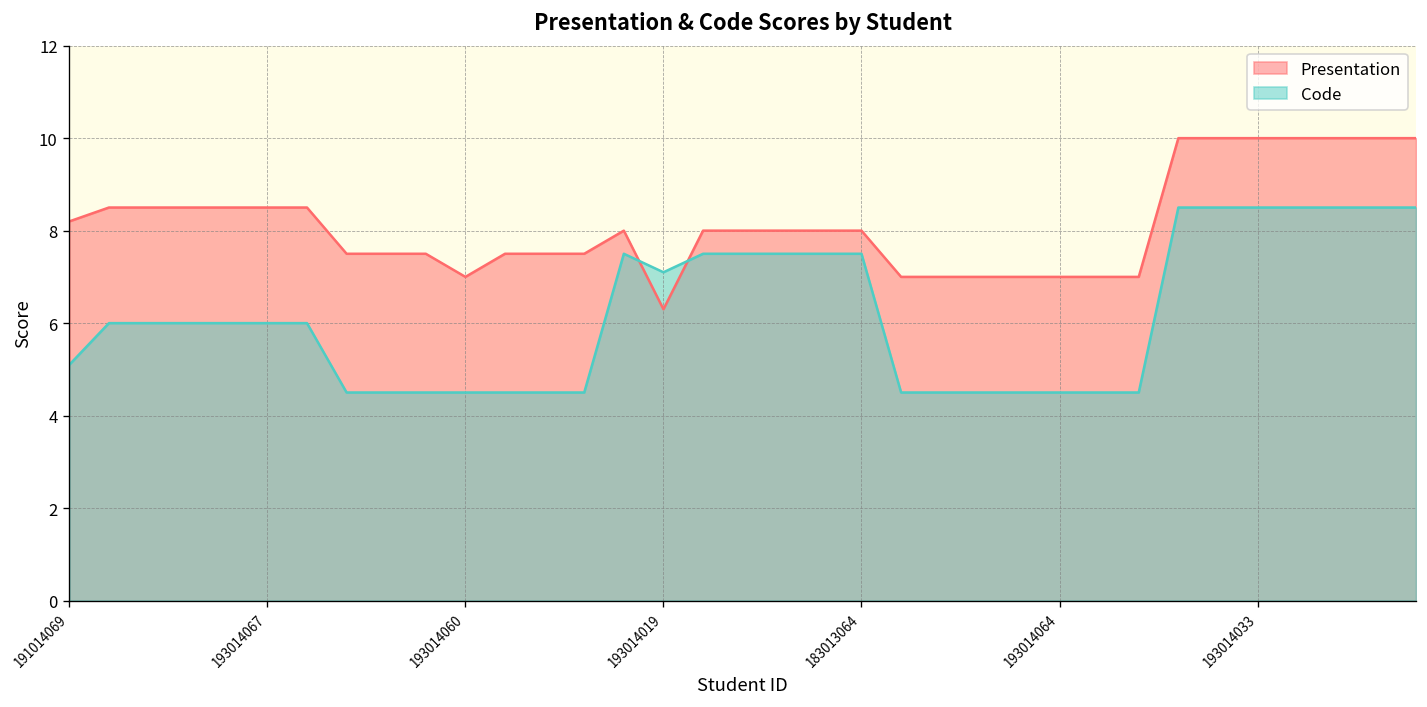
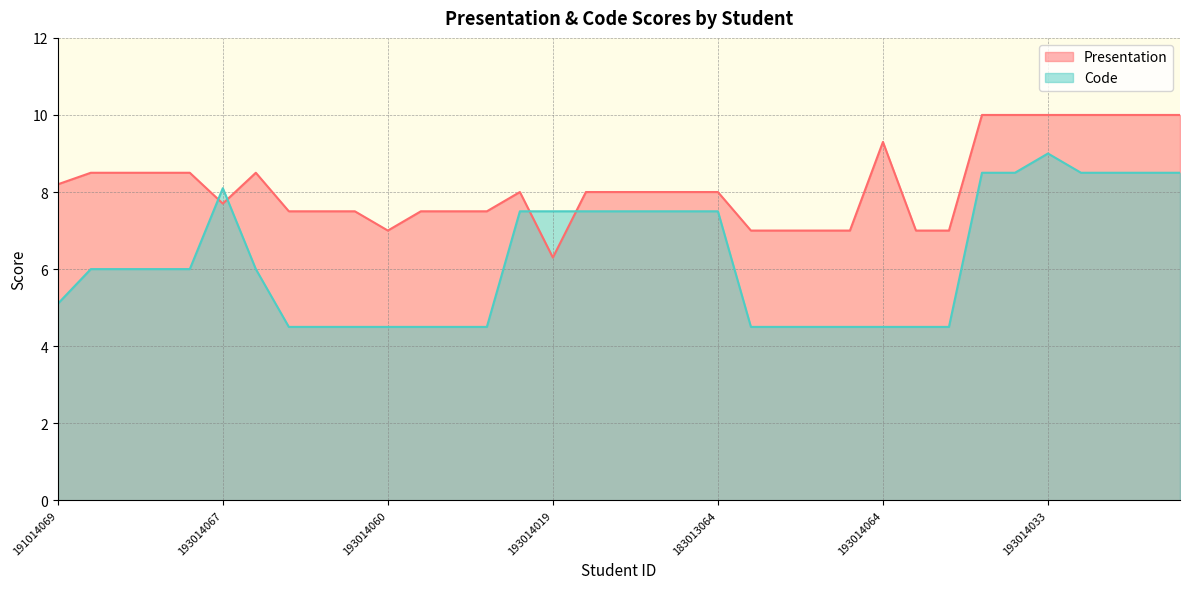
  {
    "Presentation": {
      "191014069": 8.2,
-     "193014067": 8.5,
+     "193014067": 7.7,
      "193014060": 7.0,
      "193014019": 6.3,
      "183013064": 8.0,
-     "193014064": 7.0,
+     "193014064": 9.3,
      "193014033": 10.0
    },
    "Code": {
      "191014069": 5.1,
-     "193014067": 6.0,
+     "193014067": 8.1,
      "193014060": 4.5,
-     "193014019": 7.1,
+     "193014019": 7.5,
      "183013064": 7.5,
      "193014064": 4.5,
-     "193014033": 8.5
+     "193014033": 9.0
    }
  }
